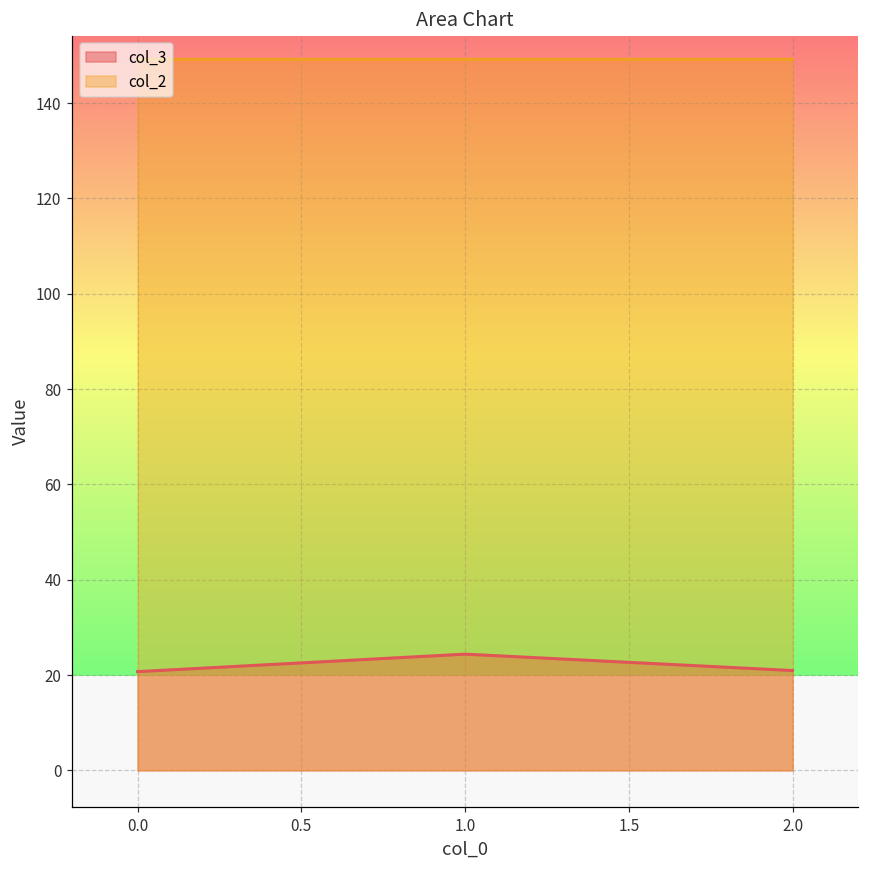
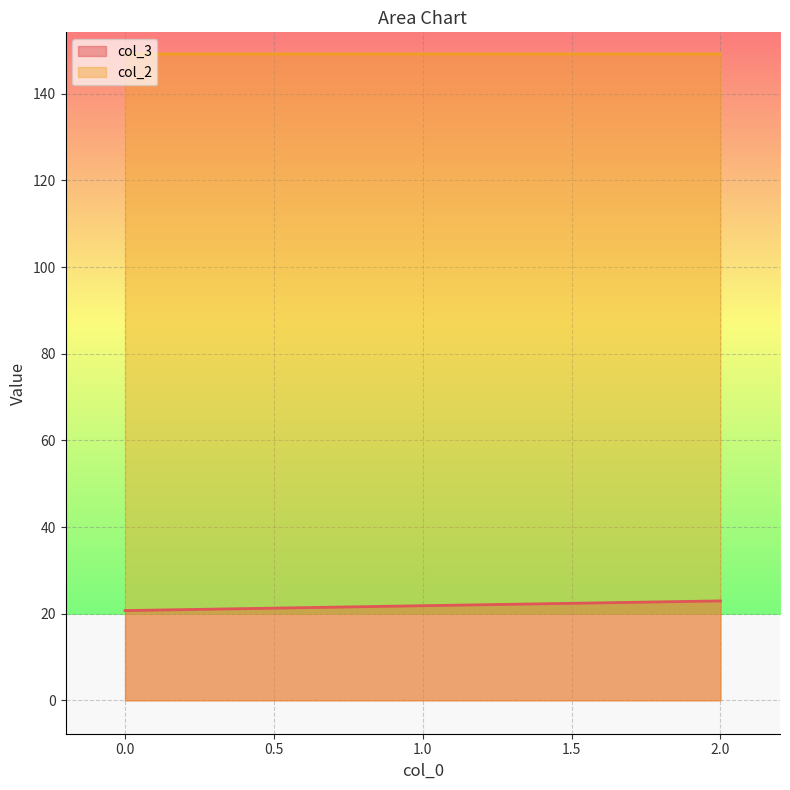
  {
    "col_3": {
      "0.0": 21,
-     "1.0": 24,
-     "2.0": 21
+     "1.0": 22,
+     "2.0": 23
    },
    "col_2": {
      "1.0": 149,
      "2.0": 149
    }
  }
